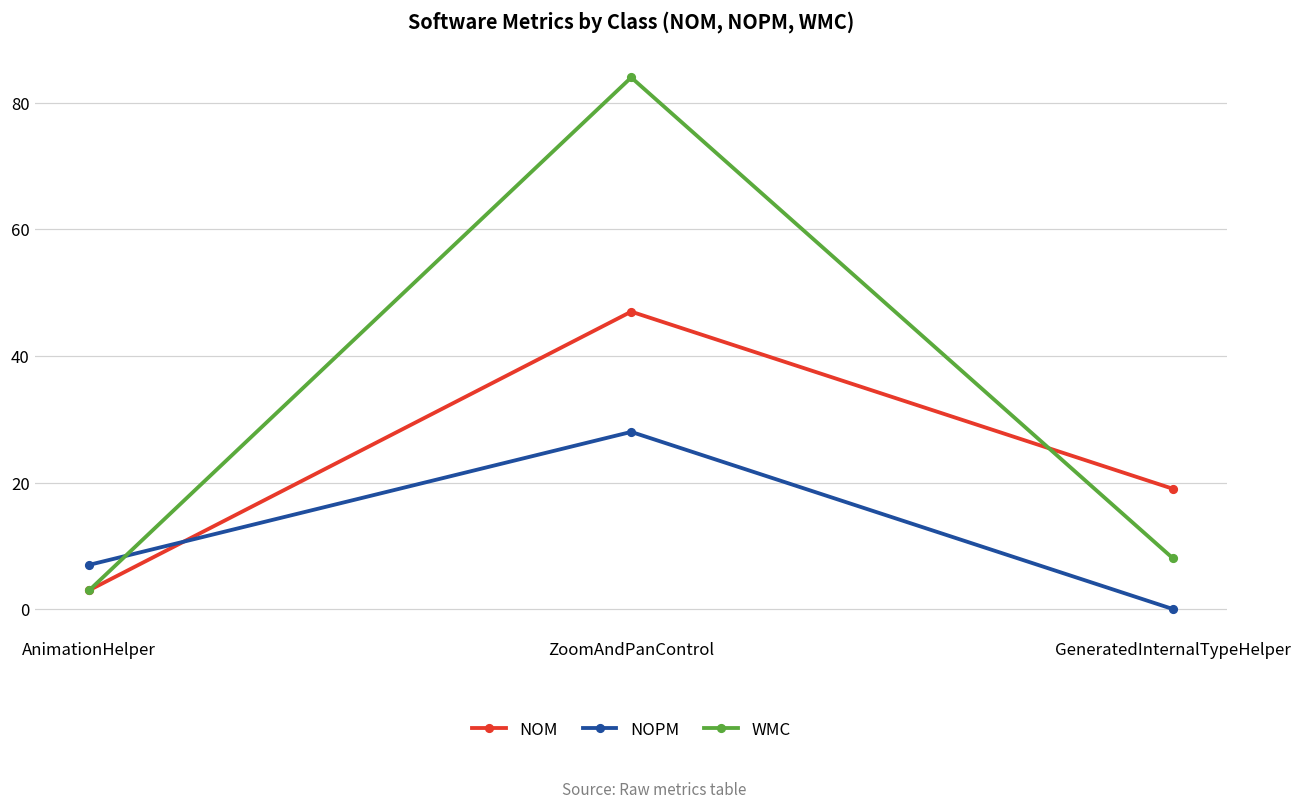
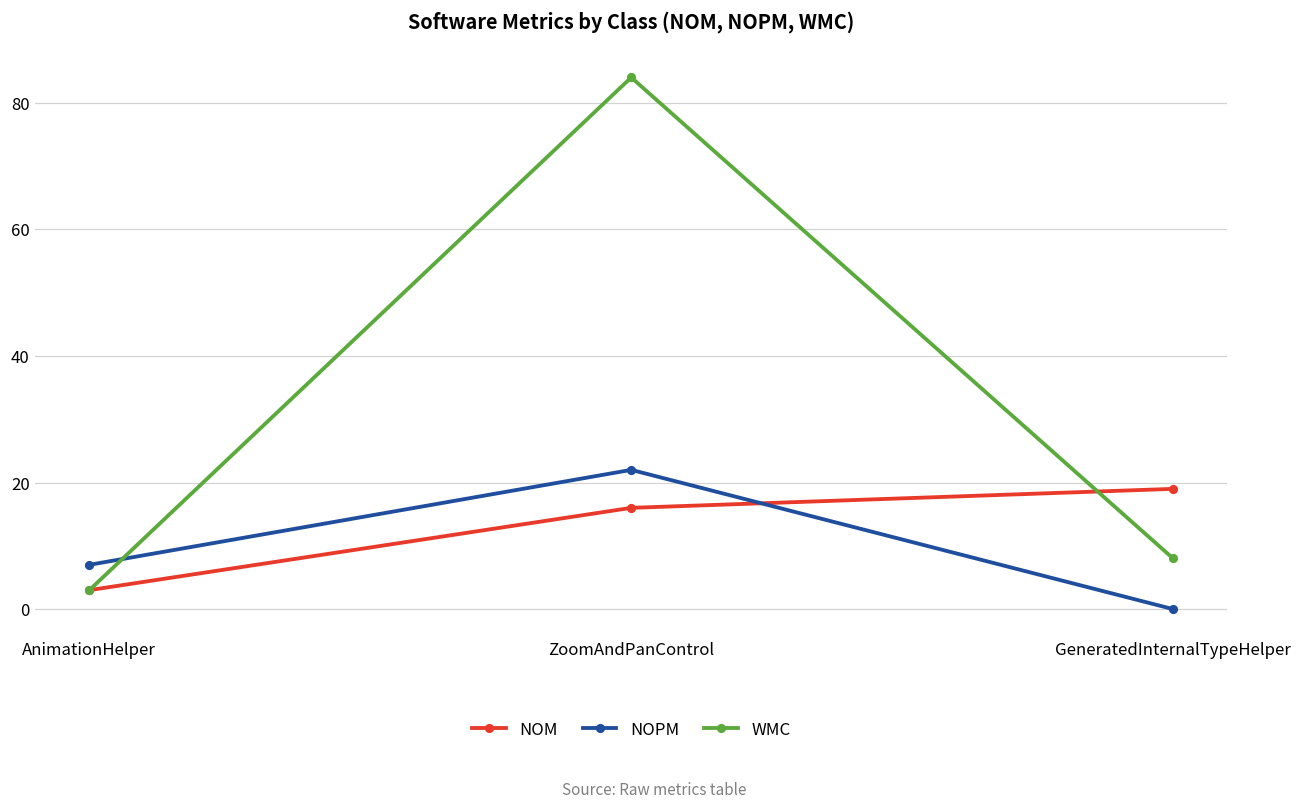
  {
    "NOM": {
-     "ZoomAndPanControl": 47,
+     "ZoomAndPanControl": 16,
      "GeneratedInternalTypeHelper": 19
    },
    "NOPM": {
      "AnimationHelper": 7,
-     "ZoomAndPanControl": 28,
+     "ZoomAndPanControl": 22,
      "GeneratedInternalTypeHelper": 0
    },
    "WMC": {
      "ZoomAndPanControl": 84,
      "GeneratedInternalTypeHelper": 8
    }
  }
